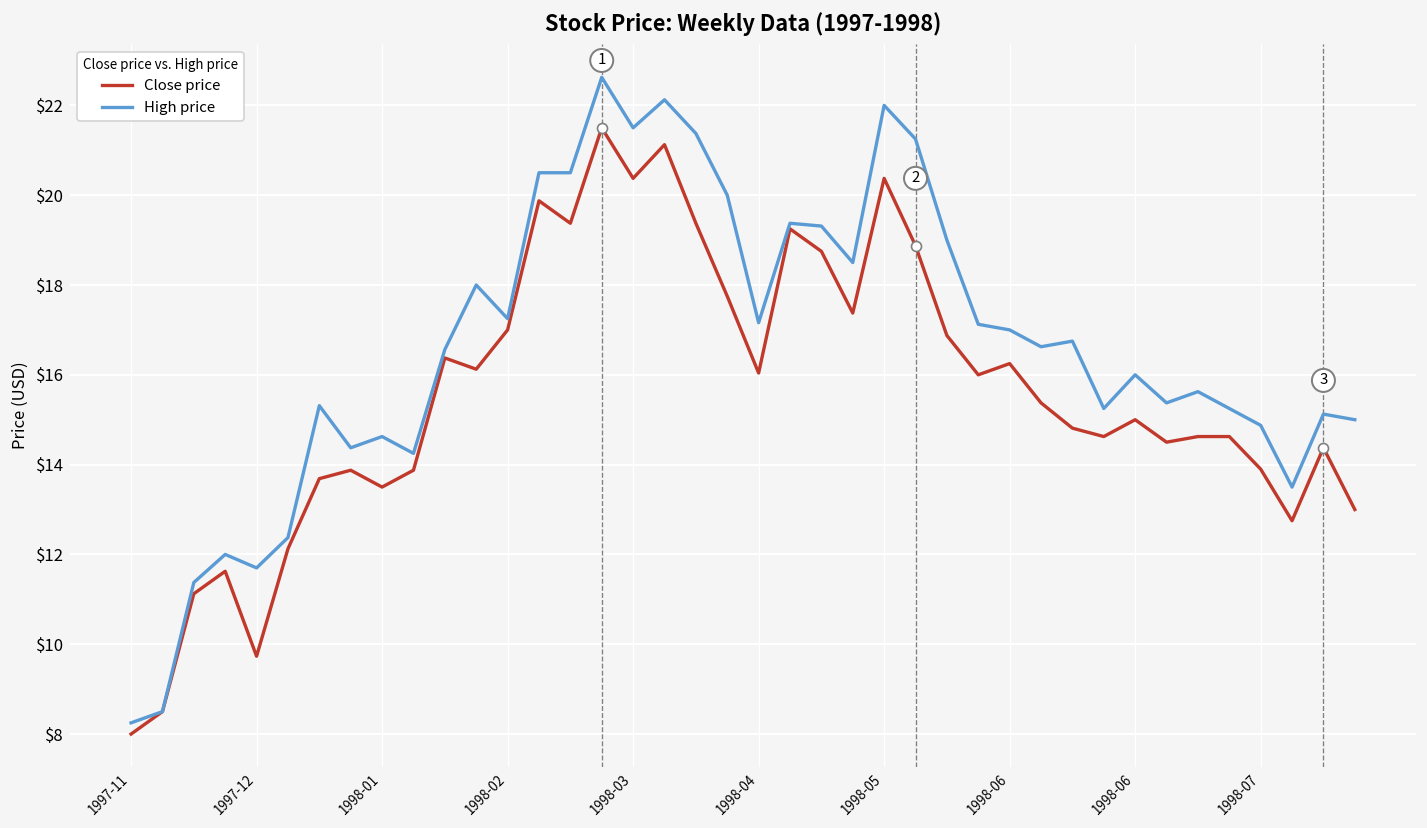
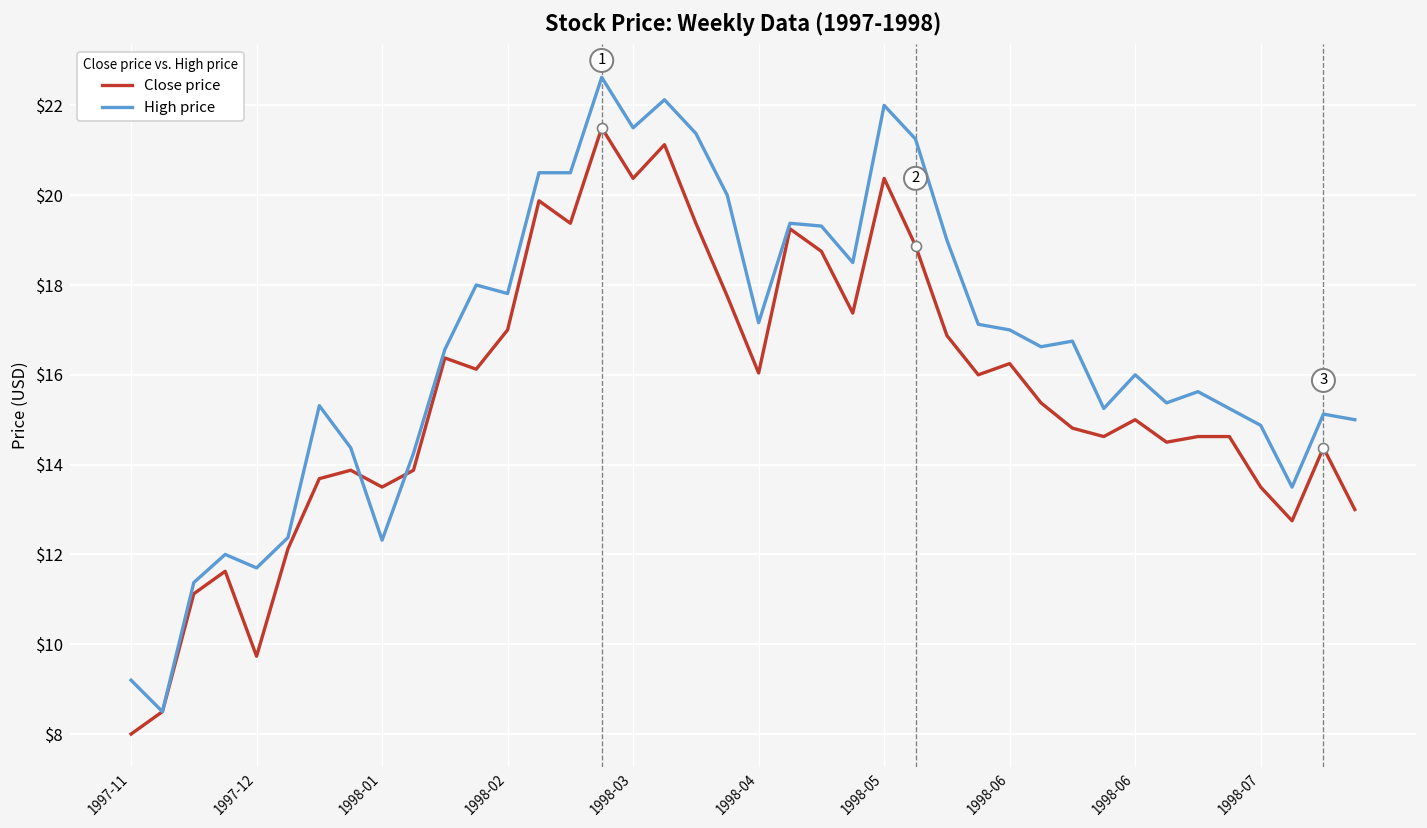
  {
    "Close price": {
      "1997-11": "$8.0",
      "1997-12": "$9.7",
      "1998-01": "$13.5",
      "1998-02": "$17.0",
      "1998-03": "$20.4",
      "1998-04": "$16.0",
-     "1998-07": "$13.9"
+     "1998-07": "$13.5"
    },
    "High price": {
-     "1997-11": "$8.3",
+     "1997-11": "$9.2",
      "1997-12": "$11.7",
-     "1998-01": "$14.6",
-     "1998-02": "$17.3",
+     "1998-01": "$12.3",
+     "1998-02": "$17.8",
      "1998-03": "$21.5",
      "1998-04": "$17.2",
      "1998-05": "$22.0",
      "1998-07": "$14.9"
    }
  }
